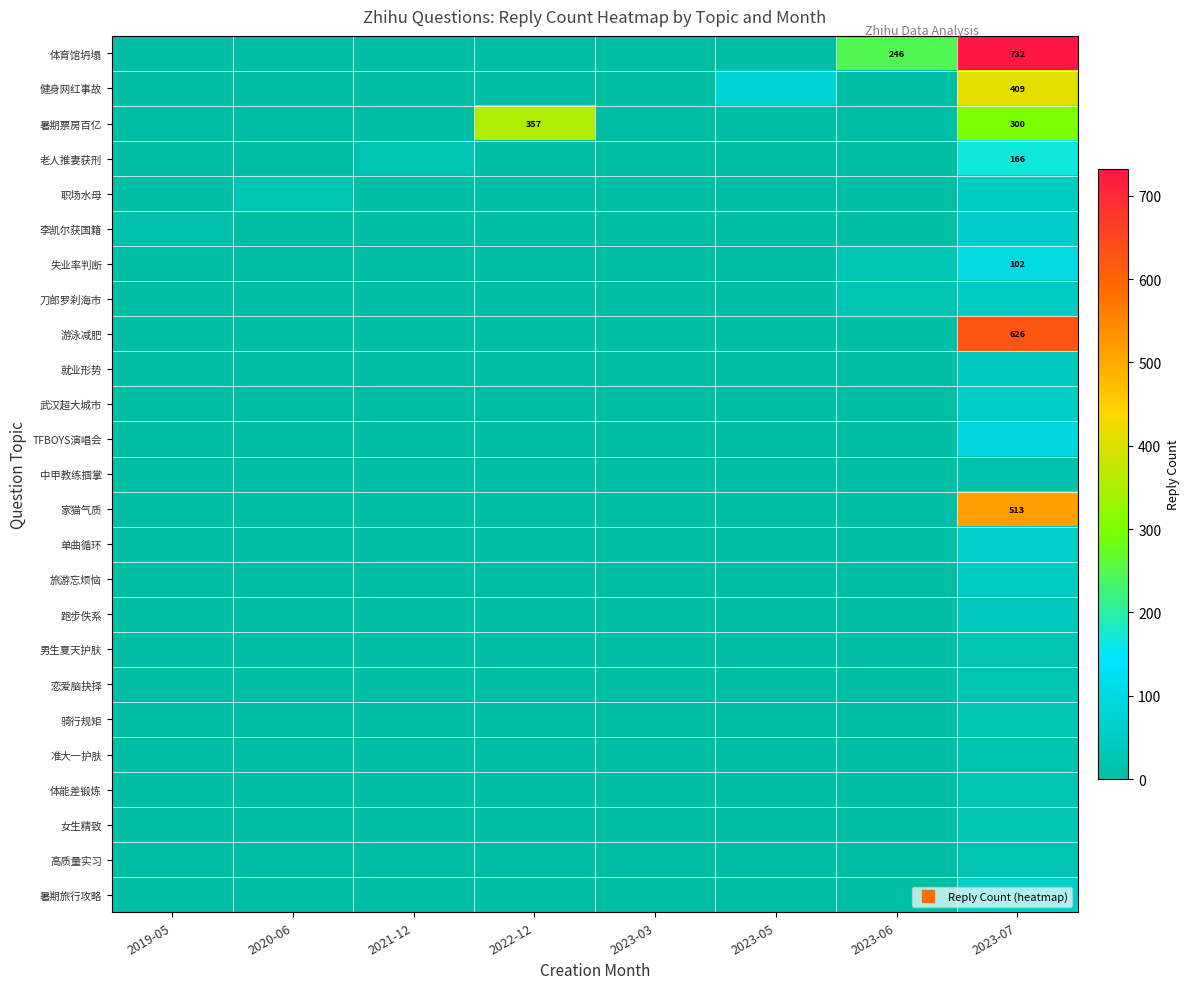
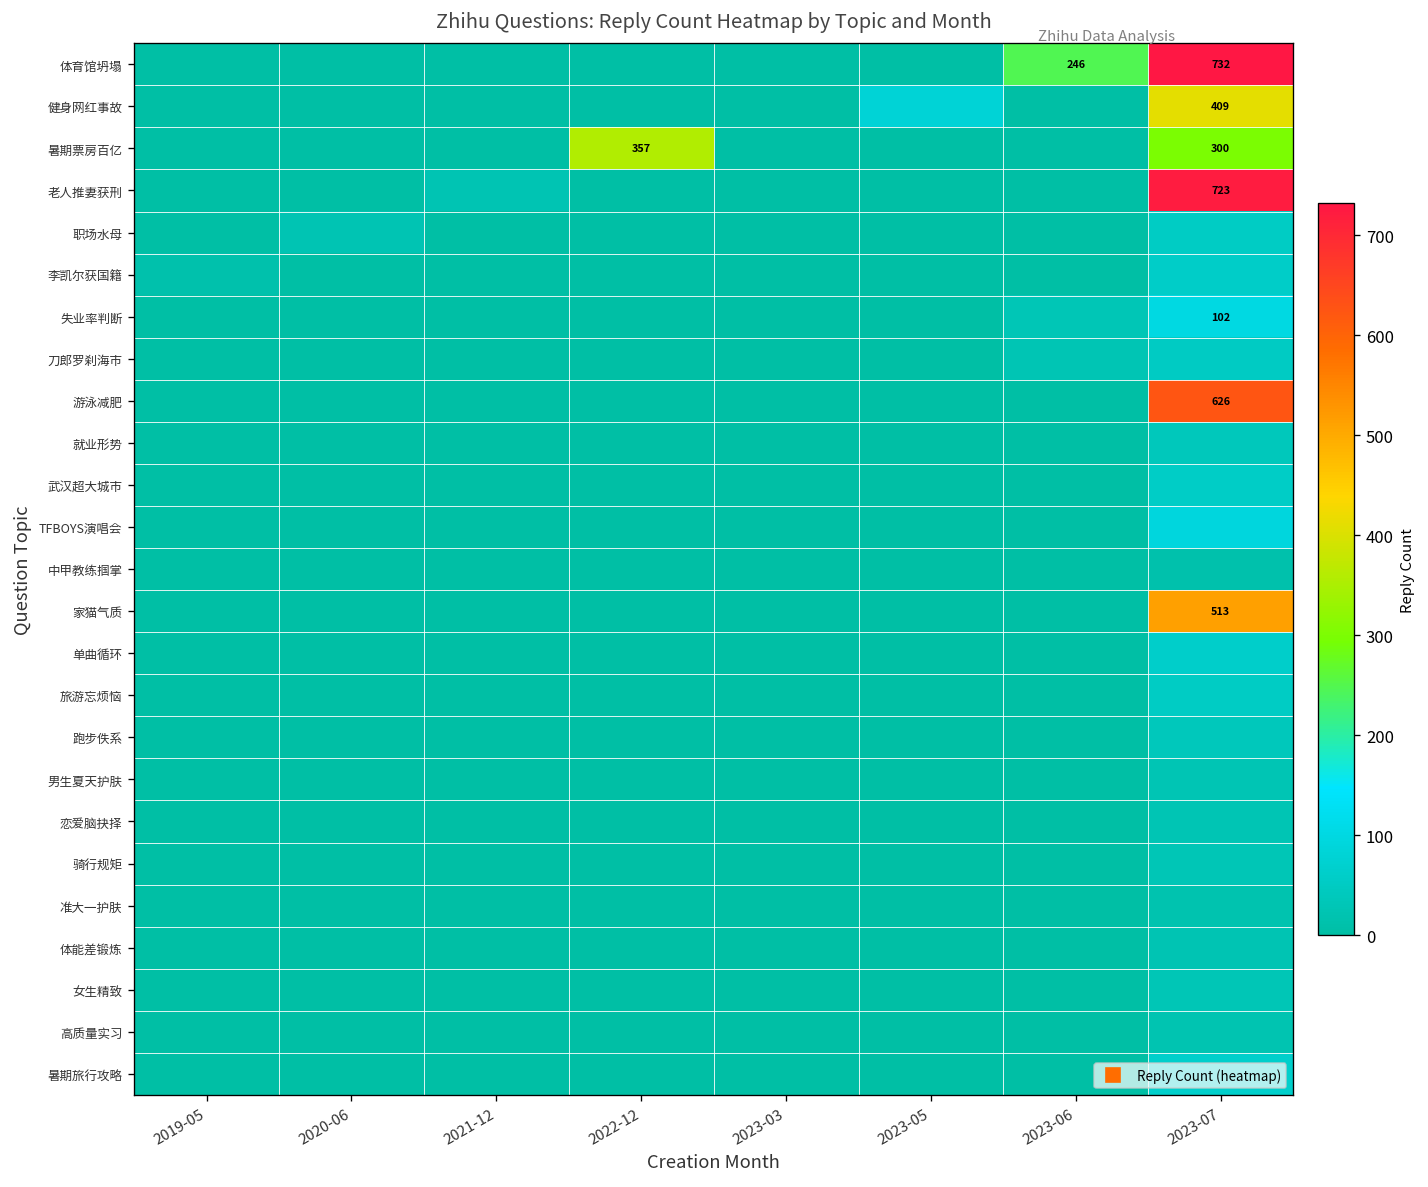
  {
    "体育馆坍塌": {
      "2023-06": 246,
      "2023-07": 732
    },
    "健身网红事故": {
      "2023-07": 409
    },
    "暑期票房百亿": {
      "2022-12": 357,
      "2023-07": 300
    },
    "老人推妻获刑": {
-     "2023-07": 166
+     "2023-07": 723
    },
    "失业率判断": {
      "2023-07": 102
    },
    "游泳减肥": {
      "2023-07": 626
    },
    "家猫气质": {
      "2023-07": 513
    }
  }
